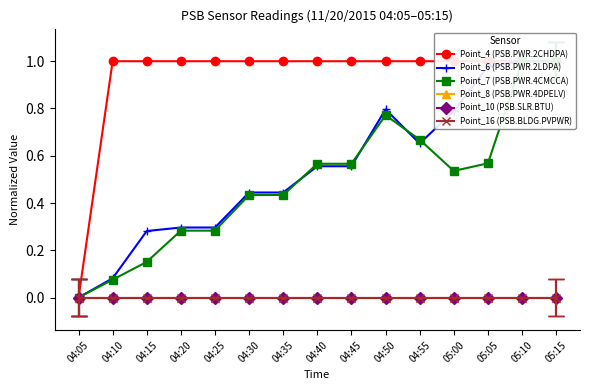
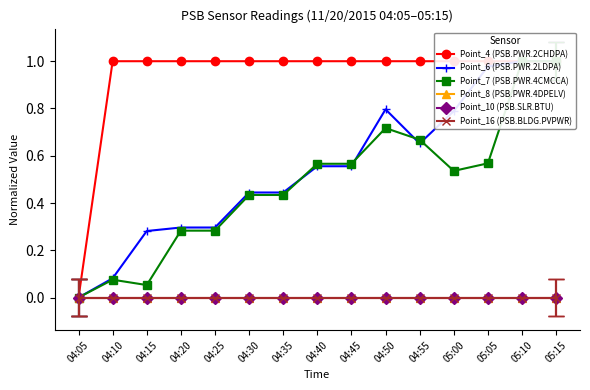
  {
    "Point_4 (PSB.PWR.2CHDPA)": {
      "04:10": 1.00,
      "04:15": 1.00,
      "04:20": 1.00,
      "04:25": 1.00,
      "04:30": 1.00,
      "04:35": 1.00,
      "04:40": 1.00,
      "04:45": 1.00,
      "04:50": 1.00,
      "04:55": 1.00
    },
    "Point_6 (PSB.PWR.2LDPA)": {
      "04:15": 0.28,
      "04:20": 0.30,
      "04:25": 0.30,
      "04:50": 0.80,
      "04:55": 0.65
    },
    "Point_7 (PSB.PWR.4CMCCA)": {
-     "04:15": 0.15,
+     "04:15": 0.05,
      "04:20": 0.28,
      "04:25": 0.28,
-     "04:50": 0.77,
+     "04:50": 0.72,
      "04:55": 0.67,
      "05:00": 0.54,
      "05:05": 0.57
    },
    "Point_16 (PSB.BLDG.PVPWR)": {
      "04:10": 0.00,
      "04:15": 0.00,
      "04:20": 0.00,
      "04:25": 0.00,
      "04:30": 0.00,
      "04:35": 0.00,
      "04:40": 0.00,
      "04:45": 0.00,
      "04:50": 0.00,
      "04:55": 0.00,
      "05:00": 0.00,
      "05:05": 0.00,
      "05:10": 0.00,
      "05:15": 0.00
    }
  }
